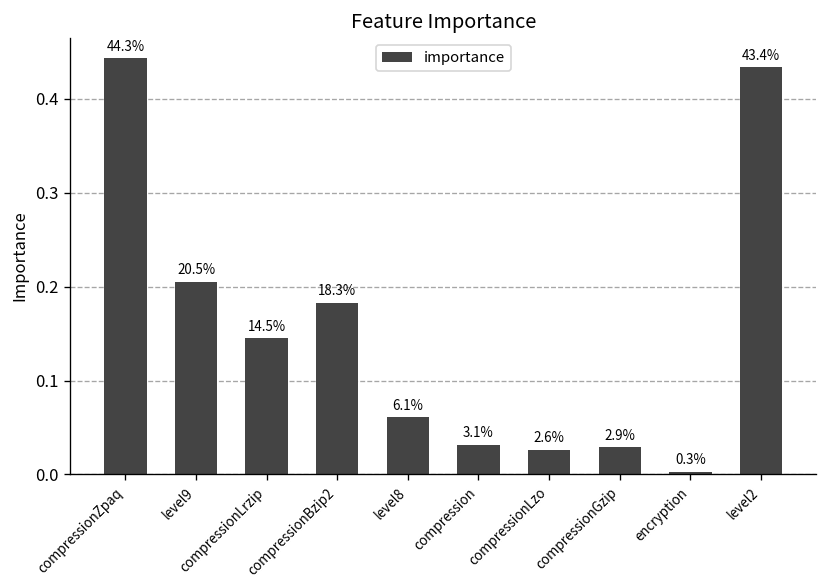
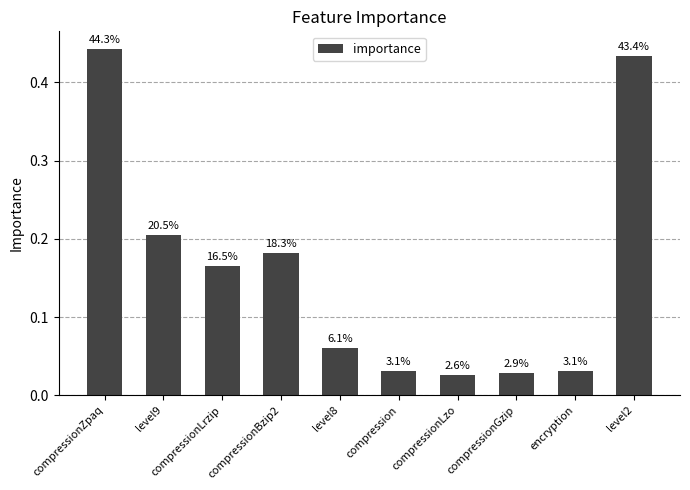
  {
    "compressionZpaq": "44.3%",
    "level9": "20.5%",
-   "compressionLrzip": "14.5%",
+   "compressionLrzip": "16.5%",
    "compressionBzip2": "18.3%",
    "level8": "6.1%",
    "compression": "3.1%",
    "compressionLzo": "2.6%",
    "compressionGzip": "2.9%",
-   "encryption": "0.3%",
+   "encryption": "3.1%",
    "level2": "43.4%"
  }
